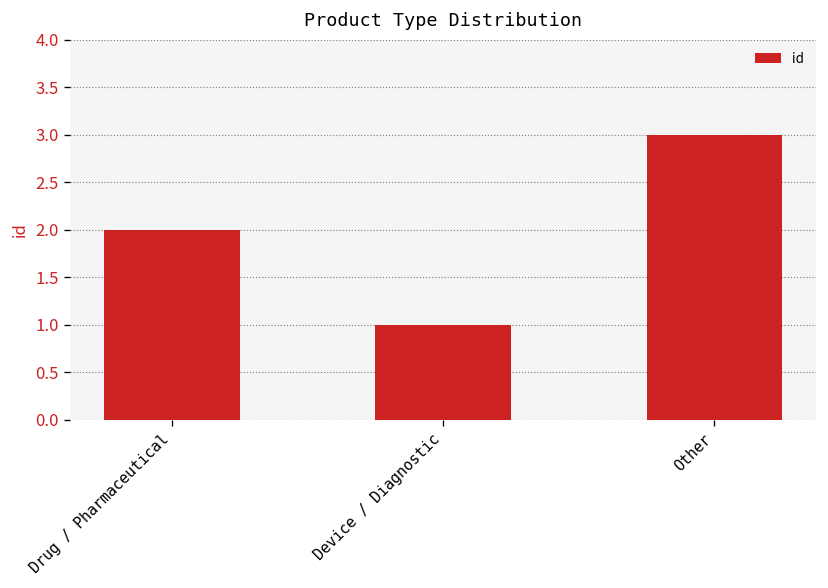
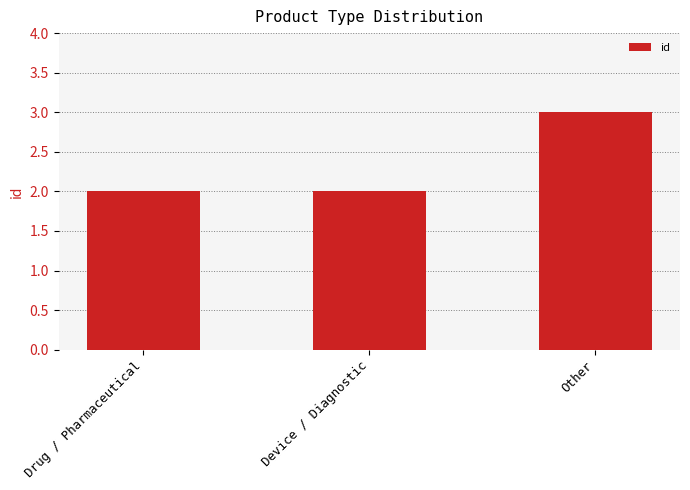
  {
    "Drug / Pharmaceutical": 2,
-   "Device / Diagnostic": 1,
+   "Device / Diagnostic": 2,
    "Other": 3
  }
